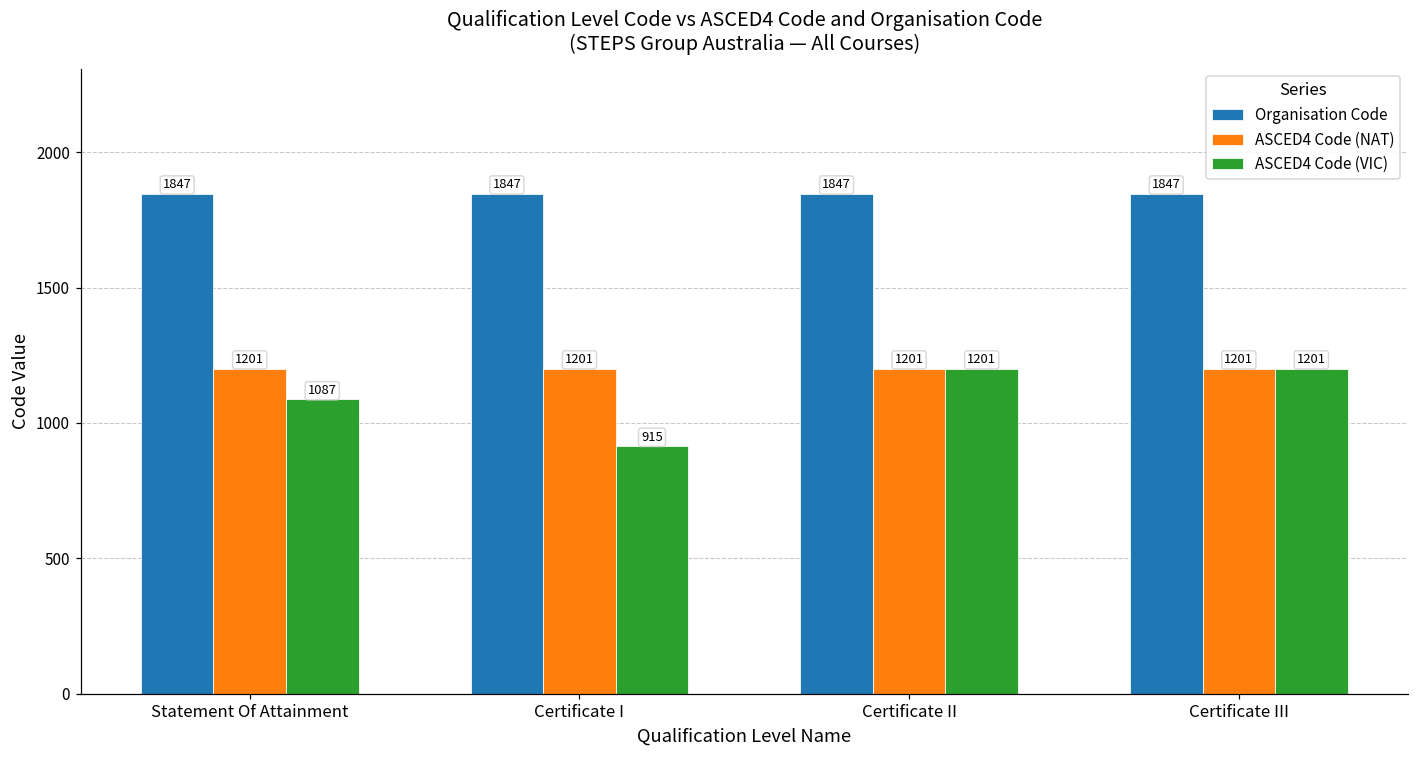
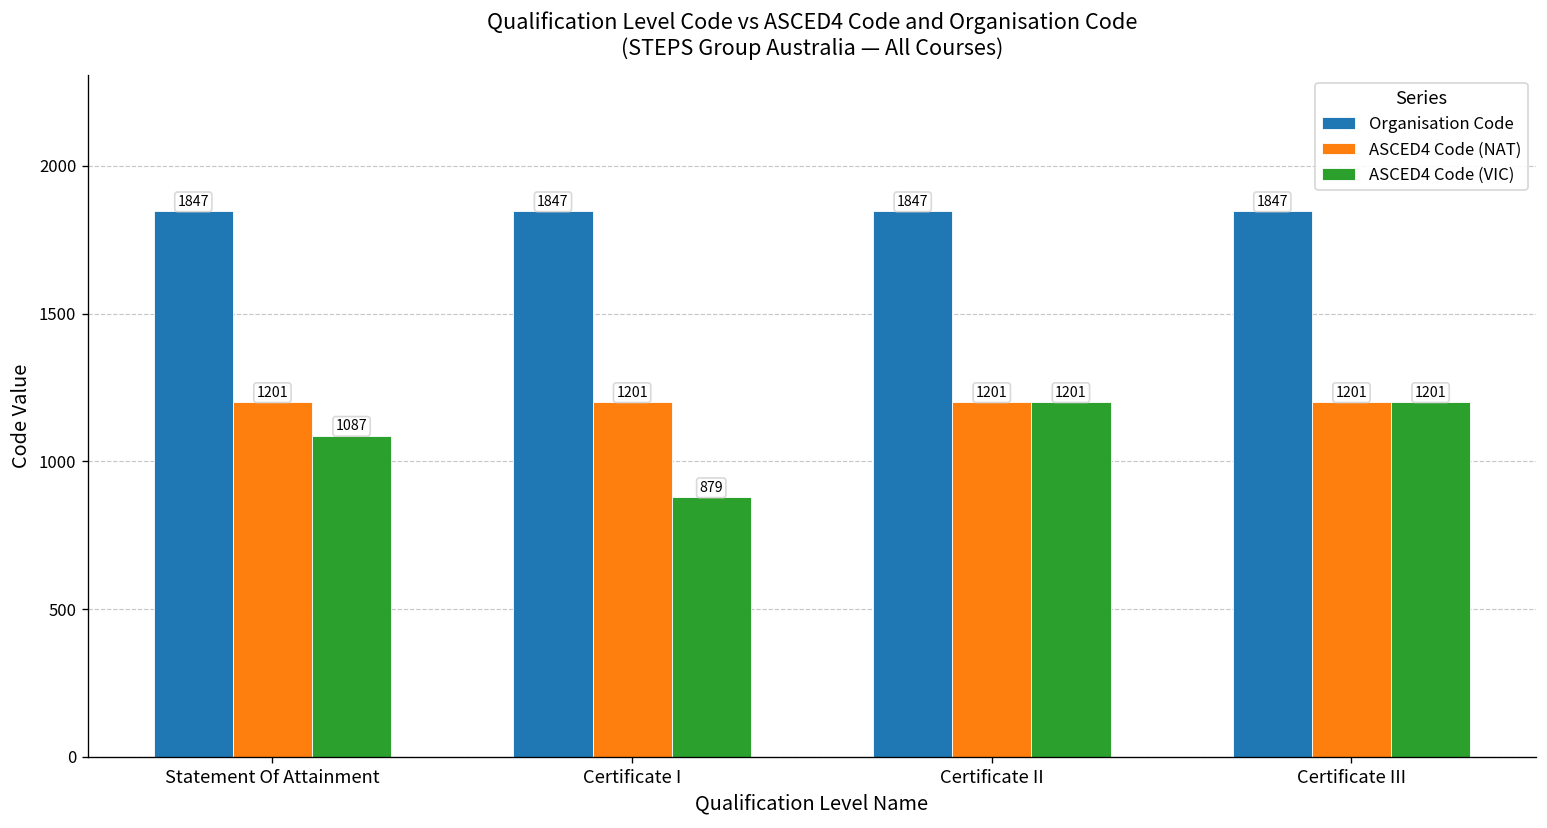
  {
    "ASCED4 Code (VIC)": {
-     "Certificate I": 915
+     "Certificate I": 879
    }
  }
